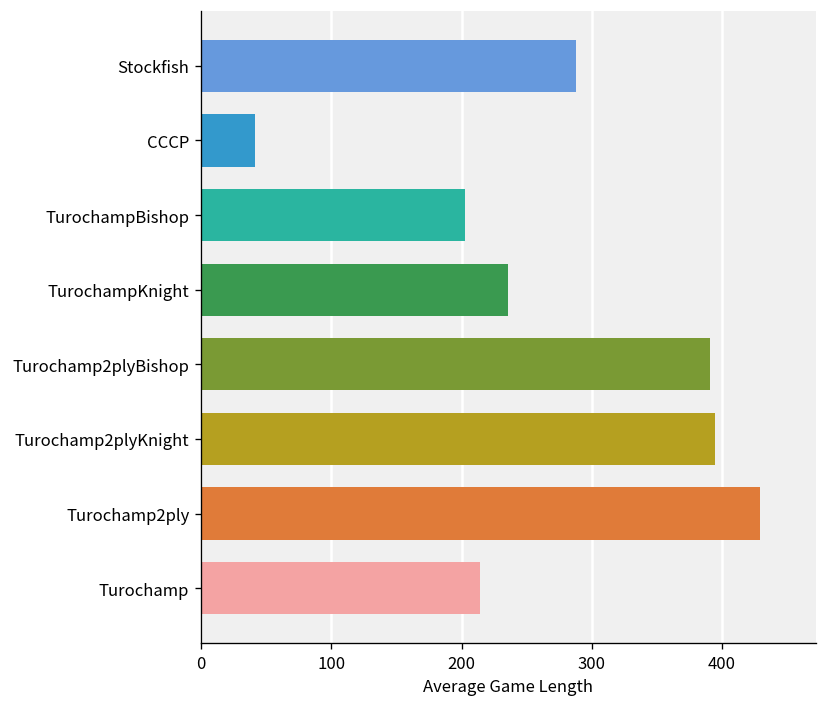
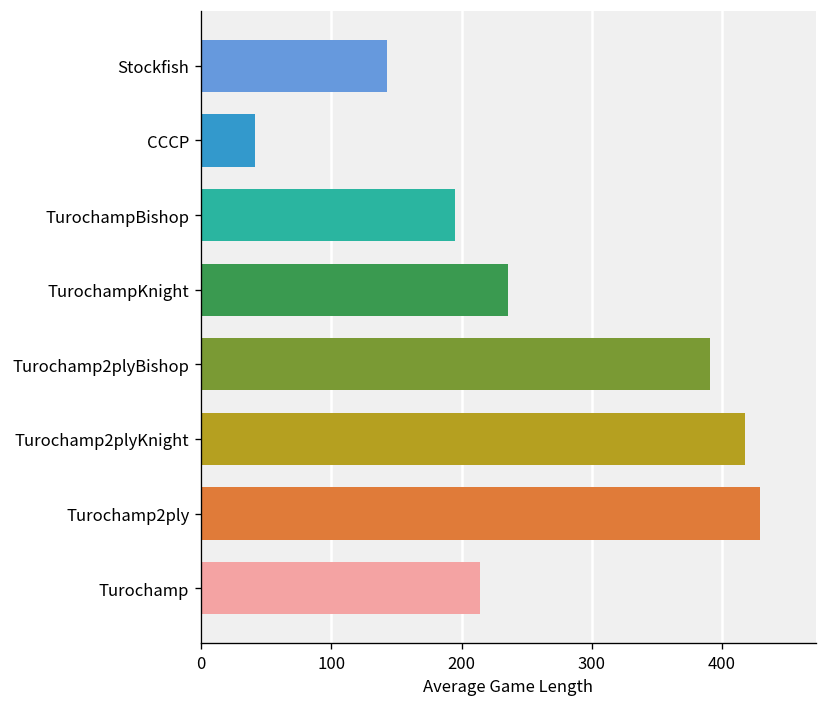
  {
-   "Stockfish": 288,
+   "Stockfish": 143,
    "CCCP": 42,
-   "TurochampBishop": 202,
+   "TurochampBishop": 195,
    "TurochampKnight": 235,
    "Turochamp2plyBishop": 391,
-   "Turochamp2plyKnight": 395,
+   "Turochamp2plyKnight": 418,
    "Turochamp2ply": 429,
    "Turochamp": 214
  }
